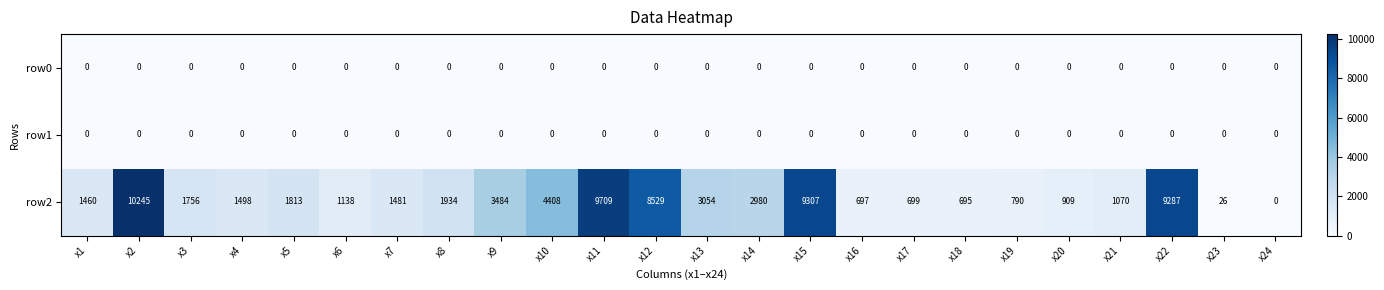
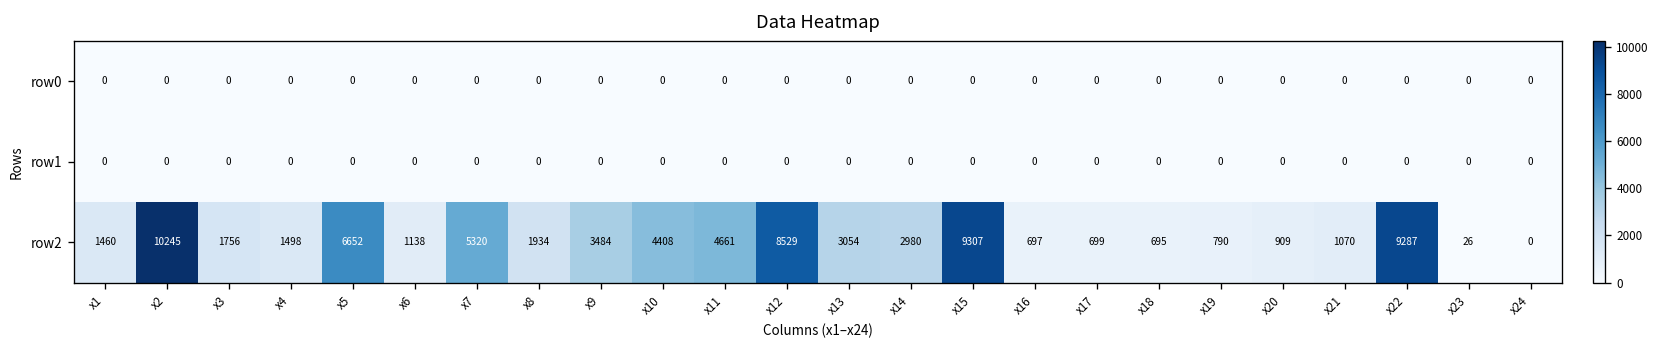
  {
    "row0": {
      "x1": 0,
      "x2": 0,
      "x3": 0,
      "x4": 0,
      "x5": 0,
      "x6": 0,
      "x7": 0,
      "x8": 0,
      "x9": 0,
      "x10": 0,
      "x11": 0,
      "x12": 0,
      "x13": 0,
      "x14": 0,
      "x15": 0,
      "x16": 0,
      "x17": 0,
      "x18": 0,
      "x19": 0,
      "x20": 0,
      "x21": 0,
      "x22": 0,
      "x23": 0,
      "x24": 0
    },
    "row1": {
      "x1": 0,
      "x2": 0,
      "x3": 0,
      "x4": 0,
      "x5": 0,
      "x6": 0,
      "x7": 0,
      "x8": 0,
      "x9": 0,
      "x10": 0,
      "x11": 0,
      "x12": 0,
      "x13": 0,
      "x14": 0,
      "x15": 0,
      "x16": 0,
      "x17": 0,
      "x18": 0,
      "x19": 0,
      "x20": 0,
      "x21": 0,
      "x22": 0,
      "x23": 0,
      "x24": 0
    },
    "row2": {
      "x1": 1460,
      "x2": 10245,
      "x3": 1756,
      "x4": 1498,
-     "x5": 1813,
+     "x5": 6652,
      "x6": 1138,
-     "x7": 1481,
+     "x7": 5320,
      "x8": 1934,
      "x9": 3484,
      "x10": 4408,
-     "x11": 9709,
+     "x11": 4661,
      "x12": 8529,
      "x13": 3054,
      "x14": 2980,
      "x15": 9307,
      "x16": 697,
      "x17": 699,
      "x18": 695,
      "x19": 790,
      "x20": 909,
      "x21": 1070,
      "x22": 9287,
      "x23": 26,
      "x24": 0
    }
  }
